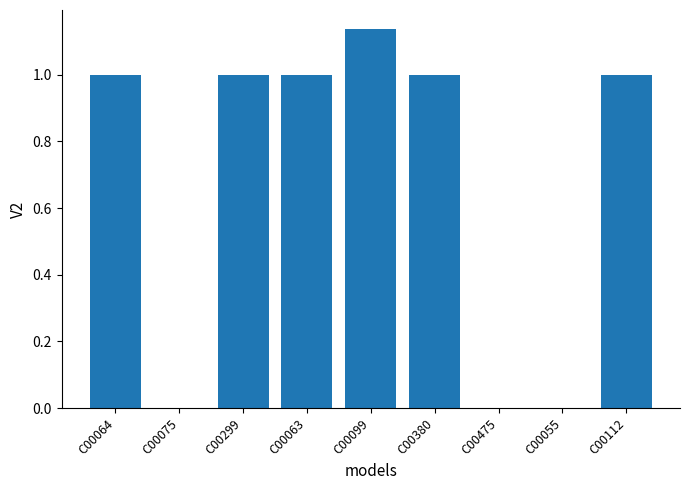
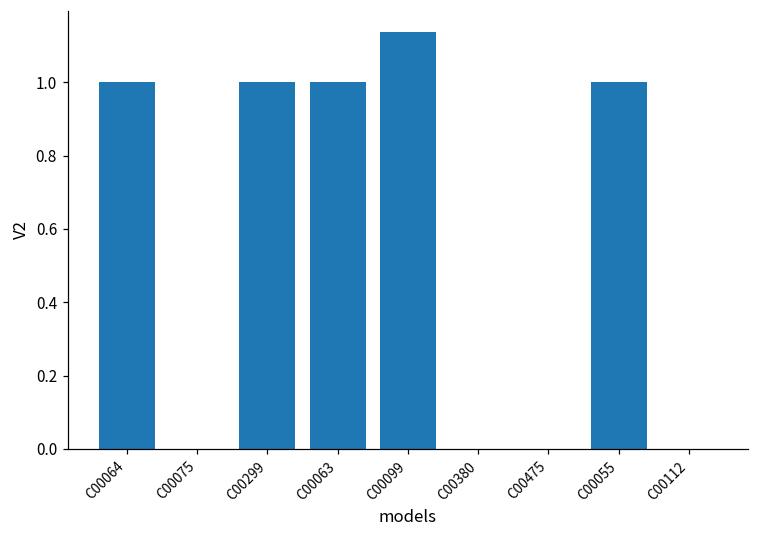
  {
    "C00064": 1,
    "C00075": 0,
    "C00299": 1,
    "C00063": 1,
    "C00099": 1.14,
-   "C00380": 1,
+   "C00380": 0,
    "C00475": 0,
-   "C00055": 0,
-   "C00112": 1
+   "C00055": 1,
+   "C00112": 0
  }
